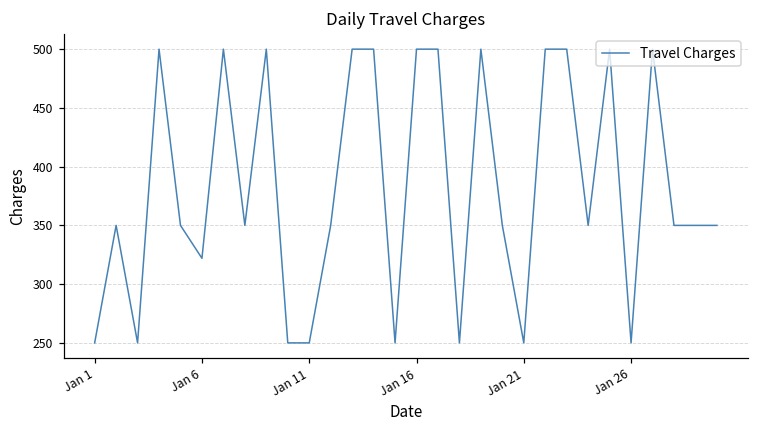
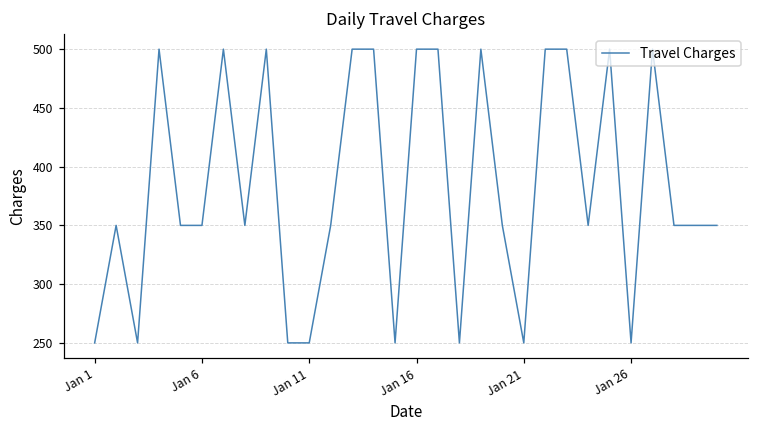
  {
    "Jan 1": 250,
-   "Jan 6": 322,
+   "Jan 6": 350,
    "Jan 11": 250,
    "Jan 16": 500,
    "Jan 21": 250,
    "Jan 26": 250
  }
